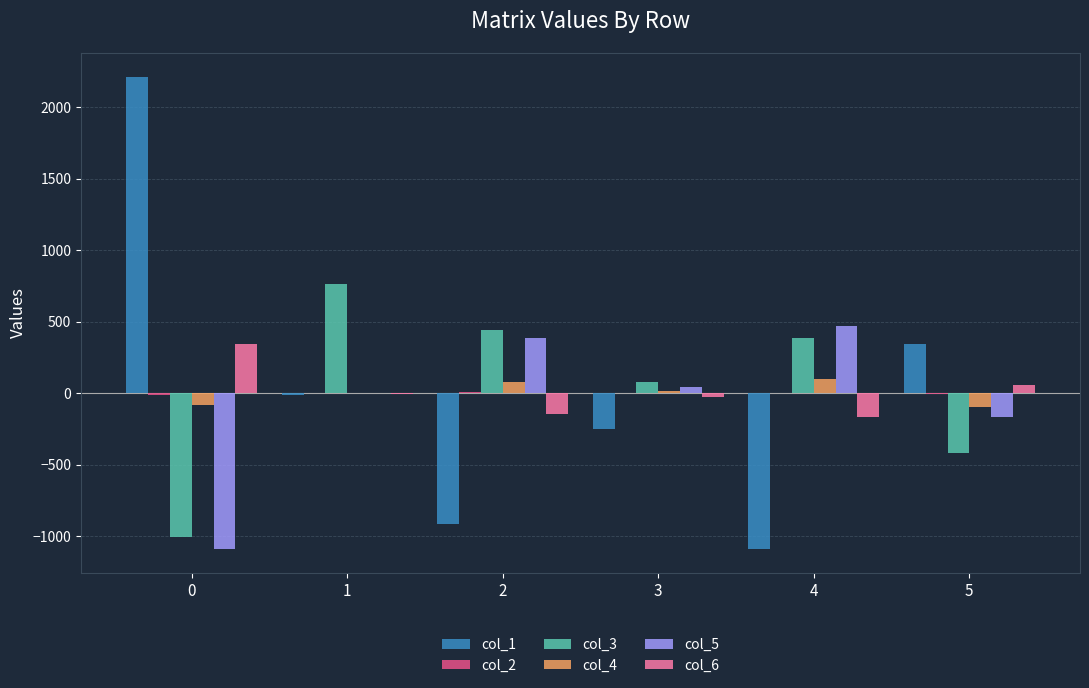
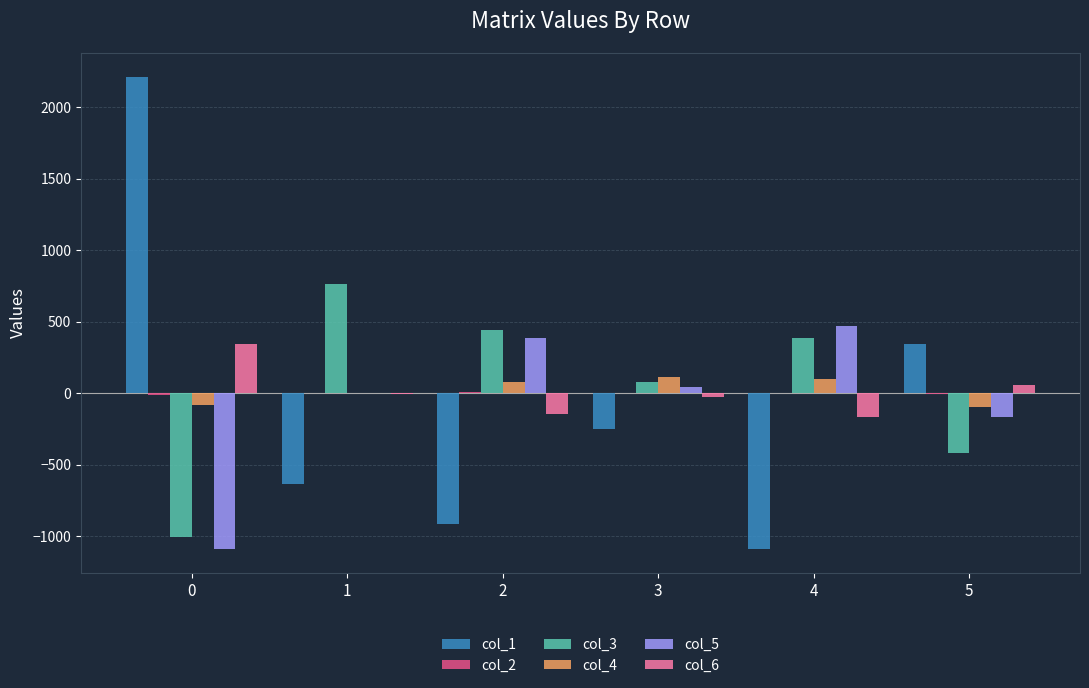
  {
    "col_1": {
      "0": 2210,
-     "1": -10,
+     "1": -640,
      "2": -910,
      "3": -250,
      "4": -1090,
      "5": 350
    },
    "col_3": {
      "0": -1000,
      "1": 760,
      "2": 440,
      "3": 80,
      "4": 380,
      "5": -420
    },
    "col_4": {
      "0": -80,
      "2": 80,
-     "3": 20,
+     "3": 110,
      "4": 100,
      "5": -100
    },
    "col_5": {
      "0": -1090,
      "2": 380,
      "3": 40,
      "4": 470,
      "5": -170
    }
  }
